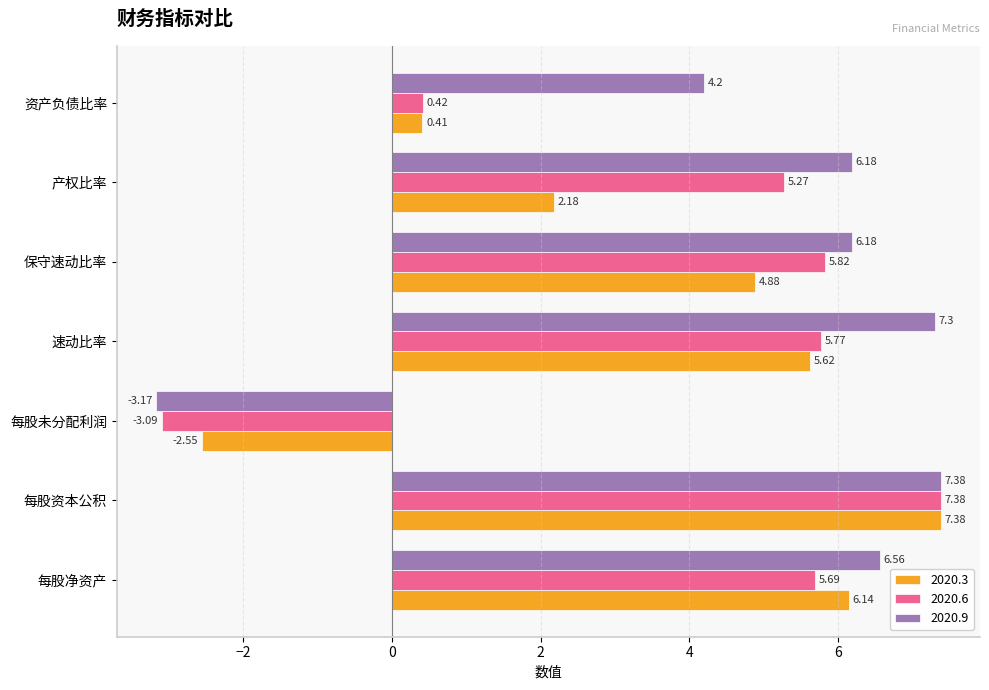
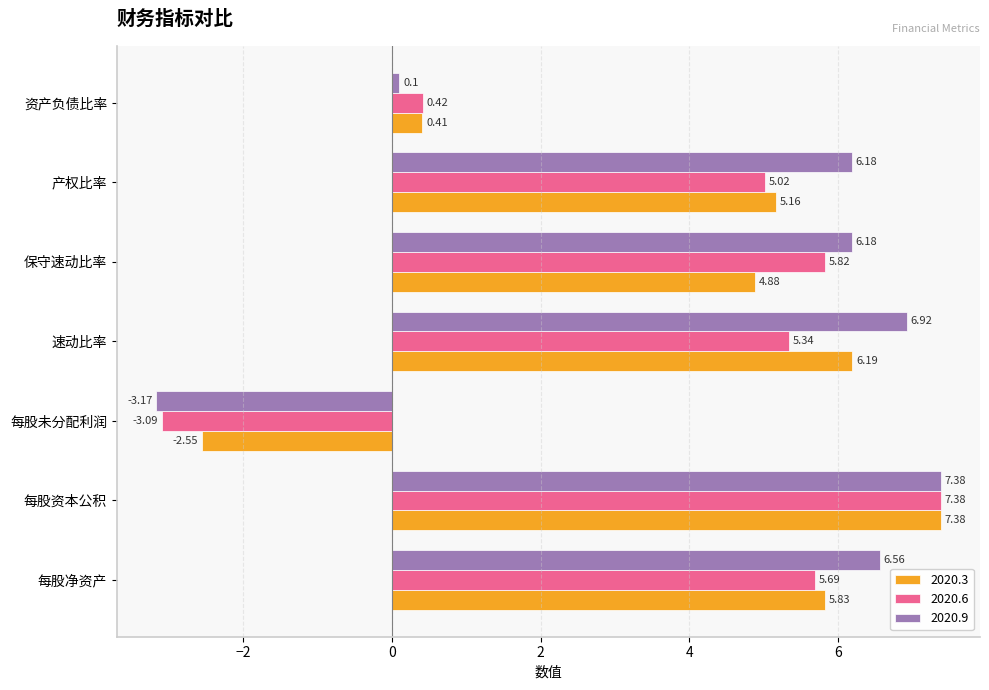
  {
    "2020.3": {
      "资产负债比率": 0.41,
-     "产权比率": 2.18,
+     "产权比率": 5.16,
      "保守速动比率": 4.88,
-     "速动比率": 5.62,
+     "速动比率": 6.19,
      "每股未分配利润": -2.55,
      "每股资本公积": 7.38,
-     "每股净资产": 6.14
+     "每股净资产": 5.83
    },
    "2020.6": {
      "资产负债比率": 0.42,
-     "产权比率": 5.27,
+     "产权比率": 5.02,
      "保守速动比率": 5.82,
-     "速动比率": 5.77,
+     "速动比率": 5.34,
      "每股未分配利润": -3.09,
      "每股资本公积": 7.38,
      "每股净资产": 5.69
    },
    "2020.9": {
-     "资产负债比率": 4.2,
+     "资产负债比率": 0.1,
      "产权比率": 6.18,
      "保守速动比率": 6.18,
-     "速动比率": 7.3,
+     "速动比率": 6.92,
      "每股未分配利润": -3.17,
      "每股资本公积": 7.38,
      "每股净资产": 6.56
    }
  }
